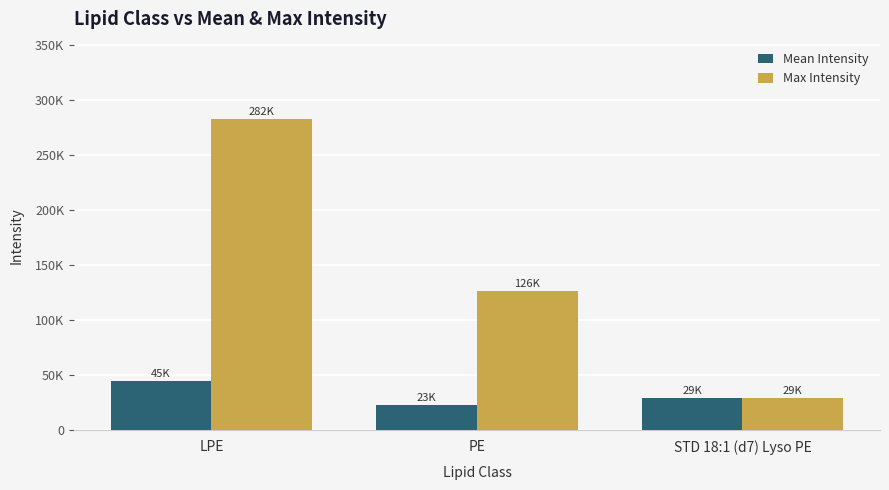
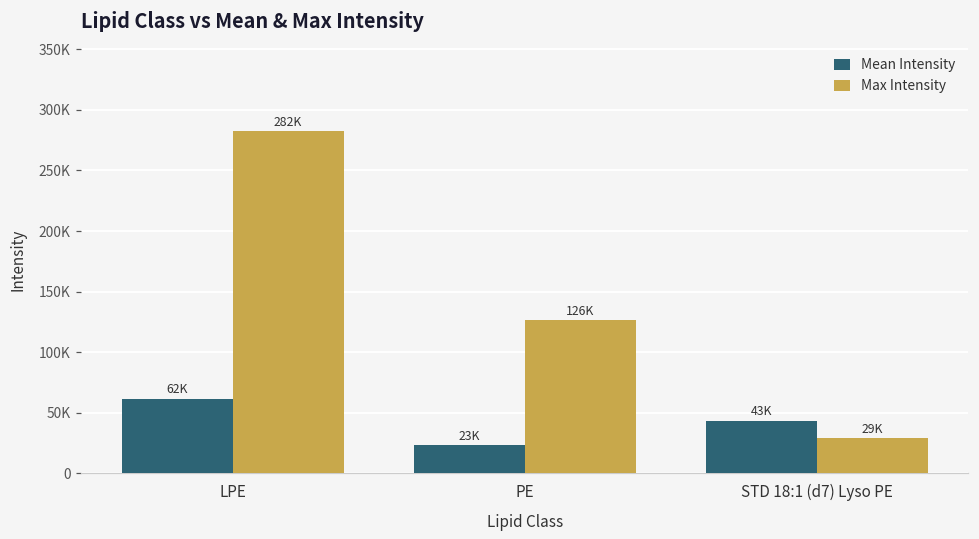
  {
    "Mean Intensity": {
-     "LPE": "45K",
+     "LPE": "62K",
      "PE": "23K",
-     "STD 18:1 (d7) Lyso PE": "29K"
+     "STD 18:1 (d7) Lyso PE": "43K"
    },
    "Max Intensity": {
      "LPE": "282K",
      "PE": "126K",
      "STD 18:1 (d7) Lyso PE": "29K"
    }
  }
